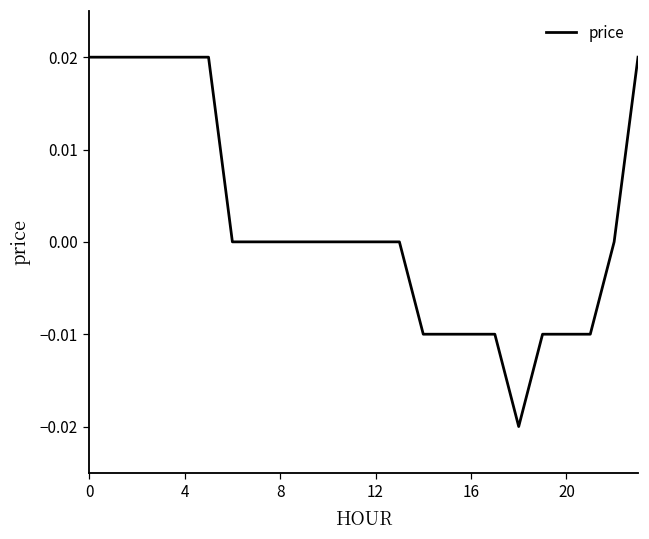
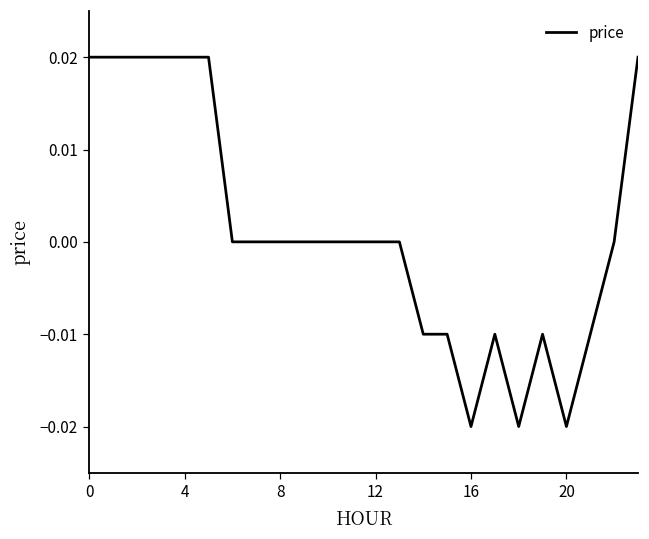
  {
    "0": 0.02,
    "4": 0.02,
    "8": 0.00,
    "12": 0.00,
-   "16": -0.01,
-   "20": -0.01
+   "16": -0.02,
+   "20": -0.02
  }
